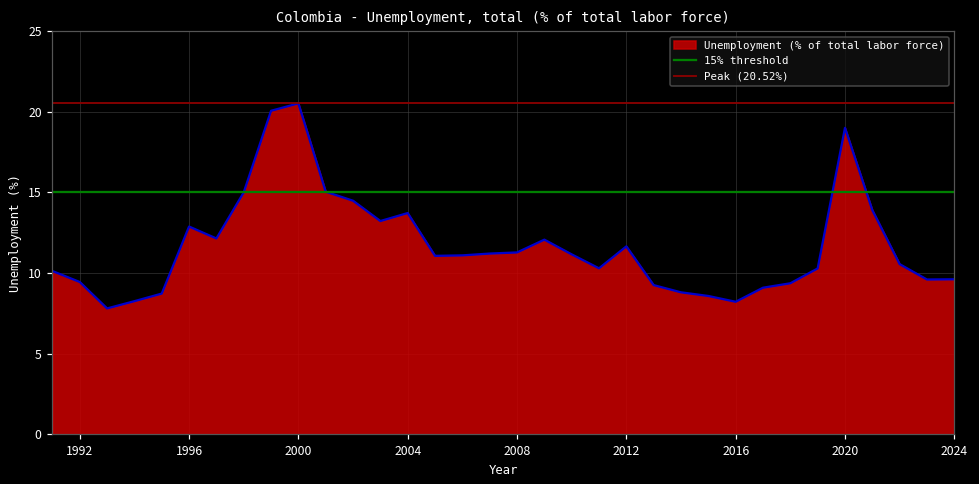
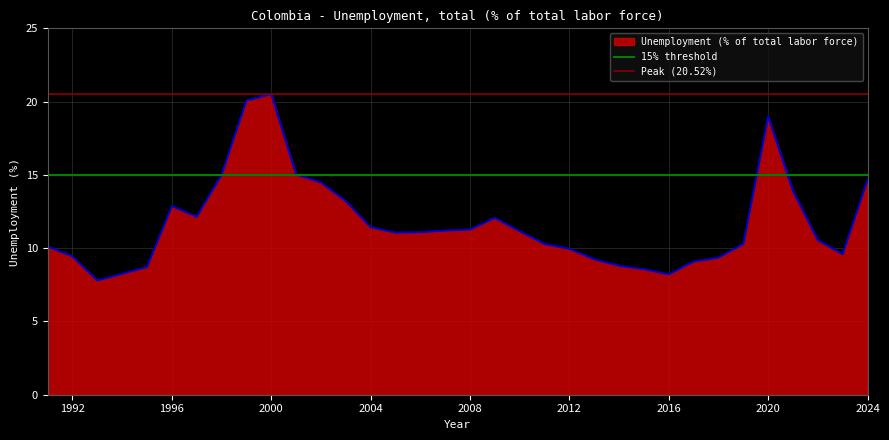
  {
    "1992": 9.4,
    "1996": 12.9,
    "2000": 20.5,
-   "2004": 13.7,
+   "2004": 11.4,
    "2008": 11.3,
-   "2012": 11.7,
+   "2012": 10.0,
    "2016": 8.2,
    "2020": 19.0,
-   "2024": 9.6
+   "2024": 14.7
  }
